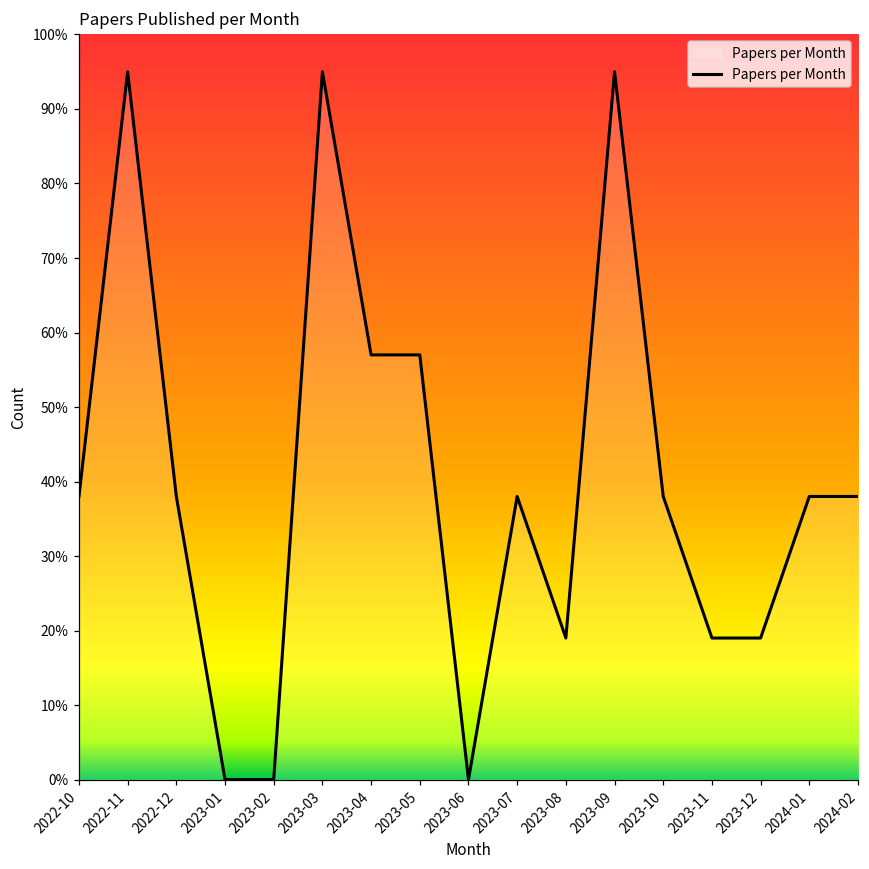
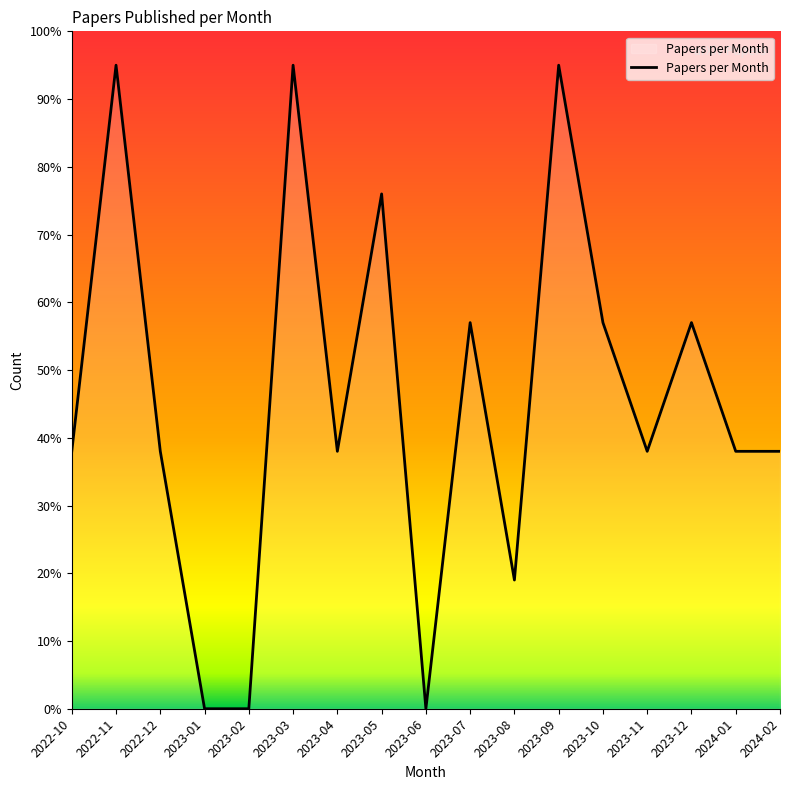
  {
    "2022-10": "38%",
    "2022-11": "95%",
    "2022-12": "38%",
    "2023-01": "0%",
    "2023-02": "0%",
    "2023-03": "95%",
-   "2023-04": "57%",
-   "2023-05": "57%",
+   "2023-04": "38%",
+   "2023-05": "76%",
    "2023-06": "0%",
-   "2023-07": "38%",
+   "2023-07": "57%",
    "2023-08": "19%",
    "2023-09": "95%",
-   "2023-10": "38%",
-   "2023-11": "19%",
-   "2023-12": "19%",
+   "2023-10": "57%",
+   "2023-11": "38%",
+   "2023-12": "57%",
    "2024-01": "38%",
    "2024-02": "38%"
  }
